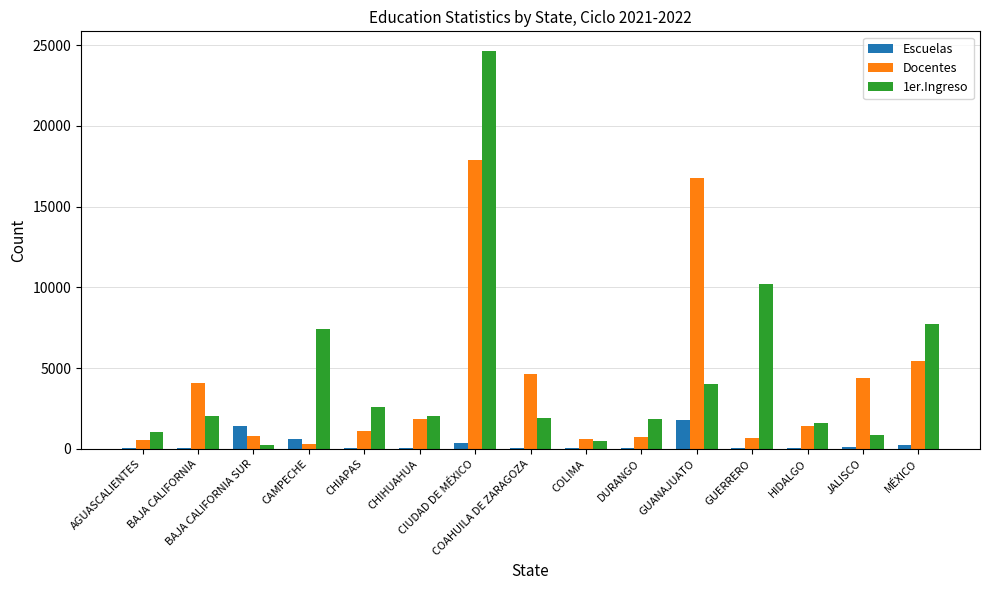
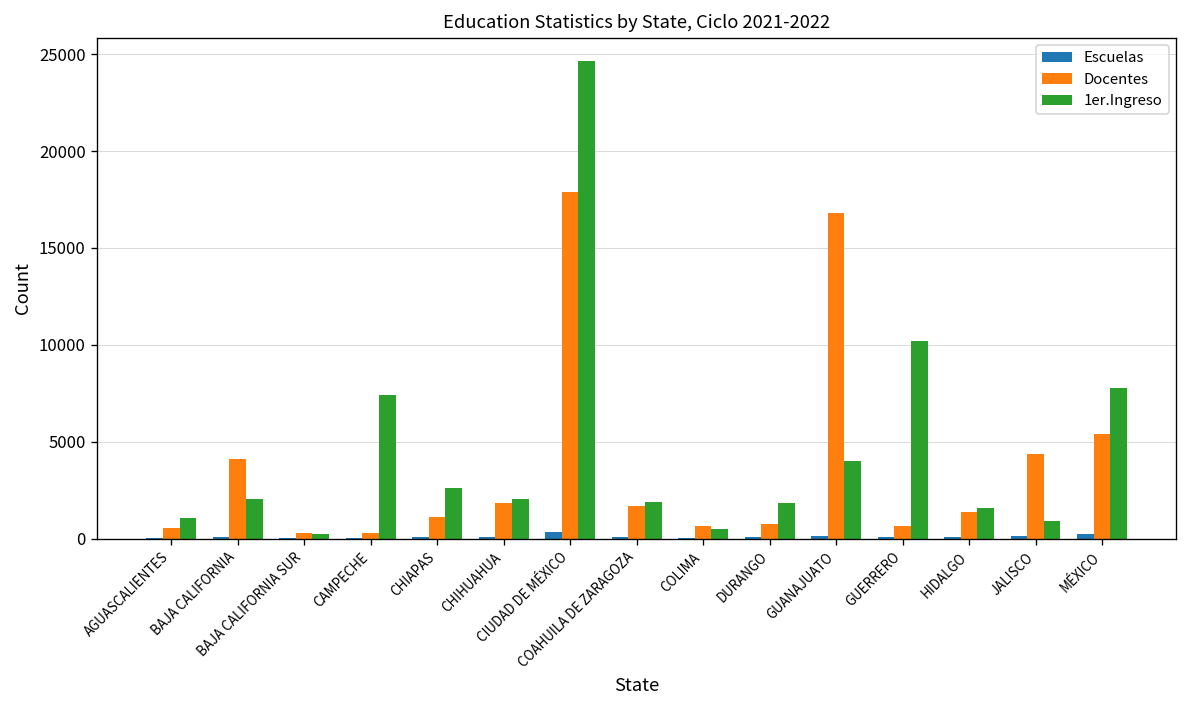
  {
    "Escuelas": {
-     "BAJA CALIFORNIA SUR": 1400,
-     "CAMPECHE": 600,
+     "BAJA CALIFORNIA SUR": 0,
+     "CAMPECHE": 0,
      "CIUDAD DE MÉXICO": 400,
-     "GUANAJUATO": 1800,
+     "GUANAJUATO": 100,
      "MÉXICO": 200
    },
    "Docentes": {
      "AGUASCALIENTES": 600,
      "BAJA CALIFORNIA": 4100,
-     "BAJA CALIFORNIA SUR": 800,
+     "BAJA CALIFORNIA SUR": 300,
      "CAMPECHE": 300,
      "CHIAPAS": 1100,
      "CHIHUAHUA": 1900,
      "CIUDAD DE MÉXICO": 17900,
-     "COAHUILA DE ZARAGOZA": 4600,
+     "COAHUILA DE ZARAGOZA": 1700,
      "COLIMA": 600,
      "DURANGO": 700,
      "GUANAJUATO": 16800,
      "GUERRERO": 700,
      "HIDALGO": 1400,
      "JALISCO": 4400,
      "MÉXICO": 5400
    },
    "1er.Ingreso": {
      "AGUASCALIENTES": 1100,
      "BAJA CALIFORNIA": 2100,
      "BAJA CALIFORNIA SUR": 200,
      "CAMPECHE": 7400,
      "CHIAPAS": 2600,
      "CHIHUAHUA": 2000,
      "CIUDAD DE MÉXICO": 24600,
      "COAHUILA DE ZARAGOZA": 1900,
      "COLIMA": 500,
      "DURANGO": 1800,
      "GUANAJUATO": 4000,
      "GUERRERO": 10200,
      "HIDALGO": 1600,
      "JALISCO": 900,
      "MÉXICO": 7800
    }
  }
